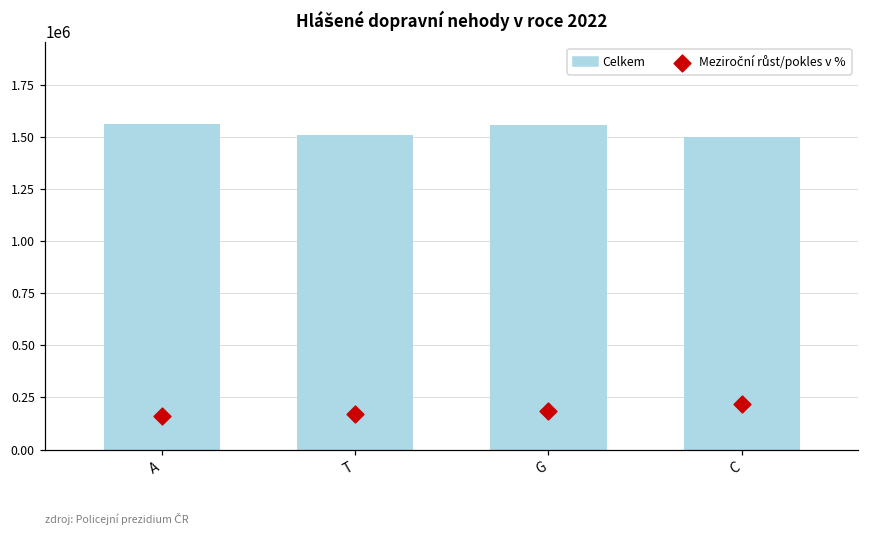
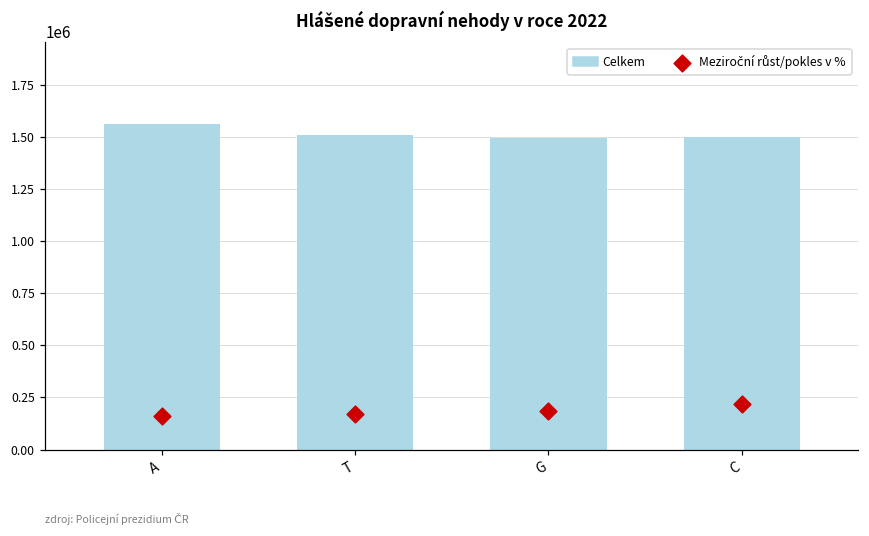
  {
    "Celkem": {
      "A": 1560000,
      "T": 1510000,
-     "G": 1560000,
+     "G": 1500000,
      "C": 1500000
    }
  }
